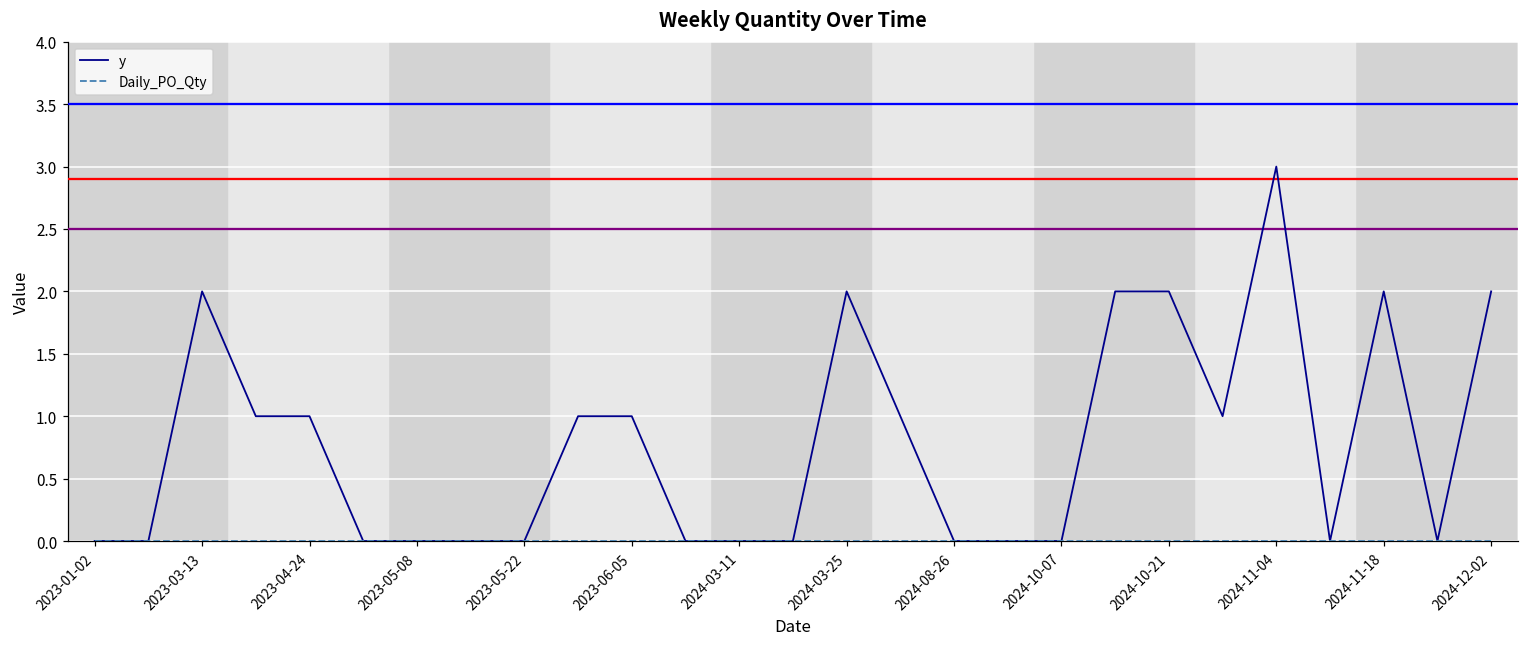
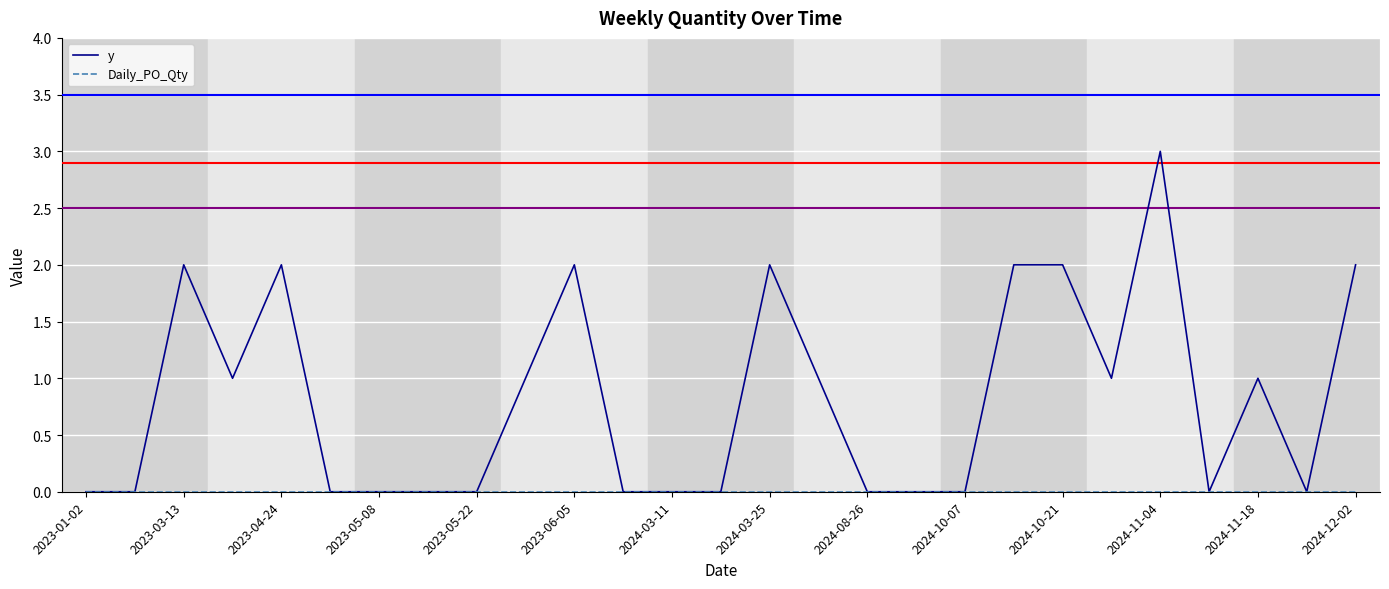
  {
    "y": {
      "2023-03-13": 2,
-     "2023-04-24": 1,
-     "2023-06-05": 1,
+     "2023-04-24": 2,
+     "2023-06-05": 2,
      "2024-03-25": 2,
      "2024-10-21": 2,
      "2024-11-04": 3,
-     "2024-11-18": 2,
+     "2024-11-18": 1,
      "2024-12-02": 2
    },
    "Daily_PO_Qty": {
      "2023-03-13": 0,
      "2023-04-24": 0,
      "2023-06-05": 0,
      "2024-03-25": 0,
      "2024-10-21": 0,
      "2024-11-04": 0,
      "2024-11-18": 0,
      "2024-12-02": 0
    }
  }
